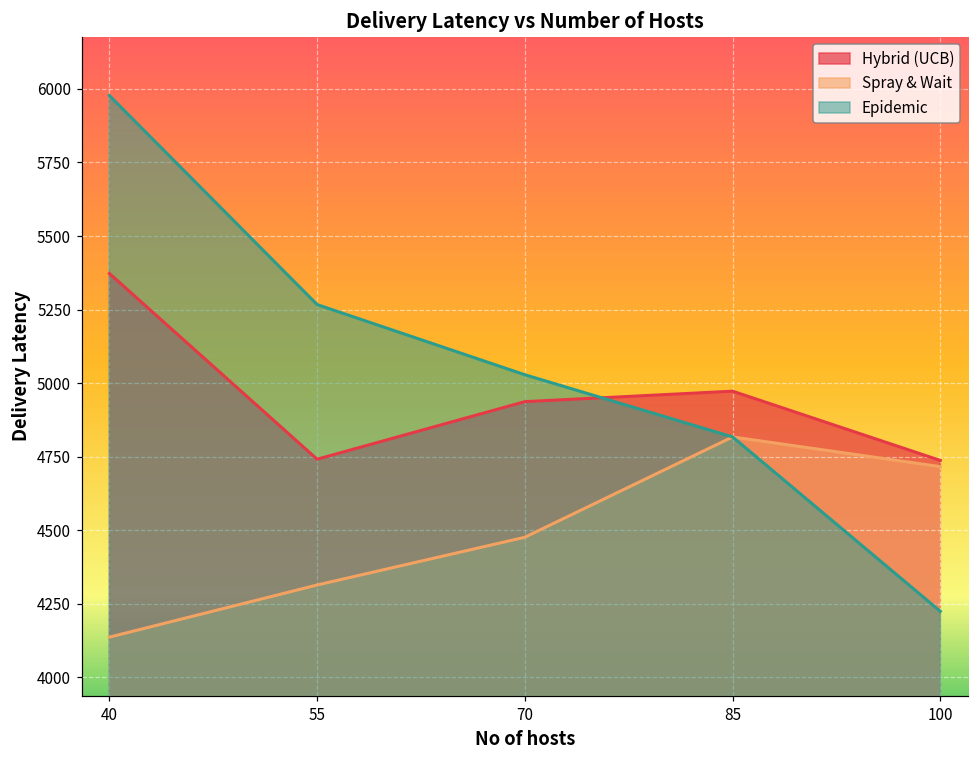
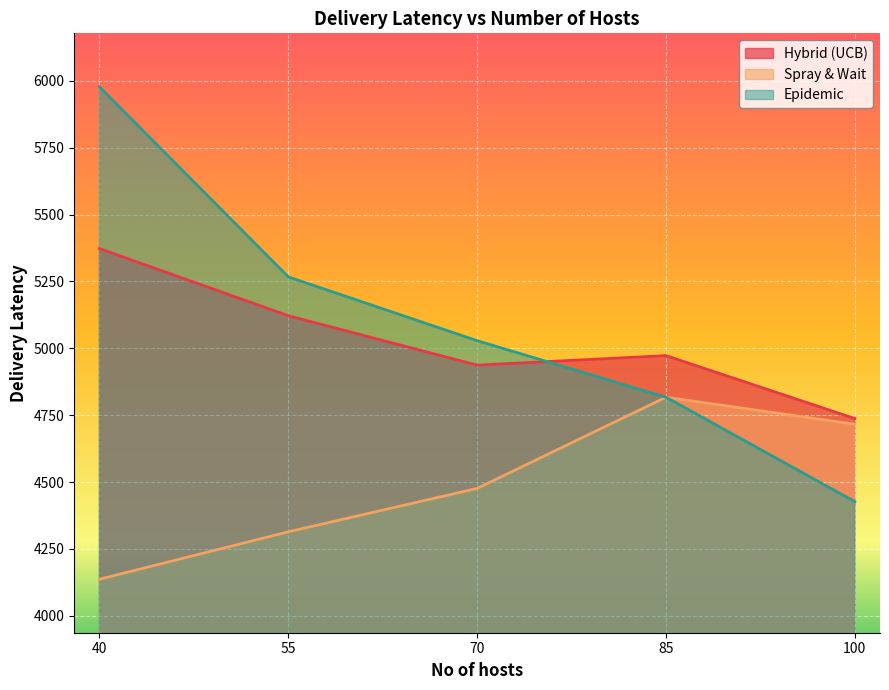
  {
    "Hybrid (UCB)": {
      "40": 5370,
-     "55": 4740,
+     "55": 5120,
      "70": 4940,
      "85": 4970,
      "100": 4740
    },
    "Spray & Wait": {
      "40": 4140,
      "55": 4310,
      "70": 4480,
      "100": 4720
    },
    "Epidemic": {
      "40": 5980,
      "55": 5270,
      "70": 5030,
-     "100": 4220
+     "100": 4430
    }
  }
